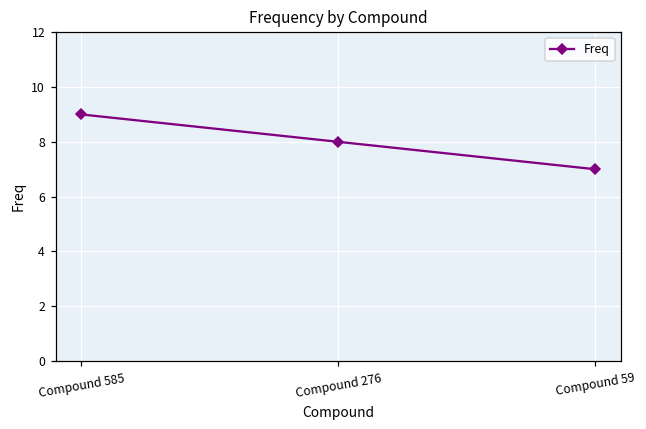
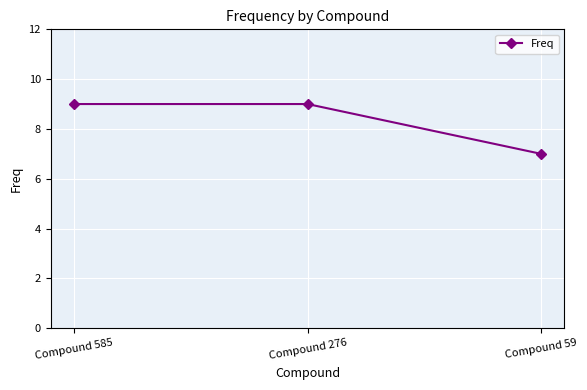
  {
    "Compound 585": 9,
-   "Compound 276": 8,
+   "Compound 276": 9,
    "Compound 59": 7
  }
